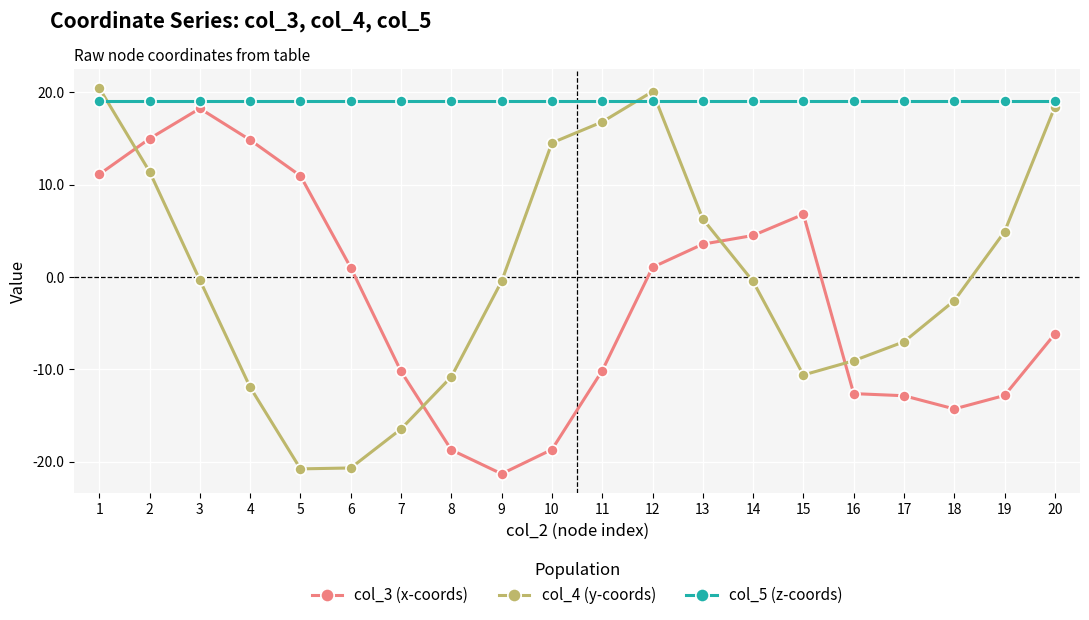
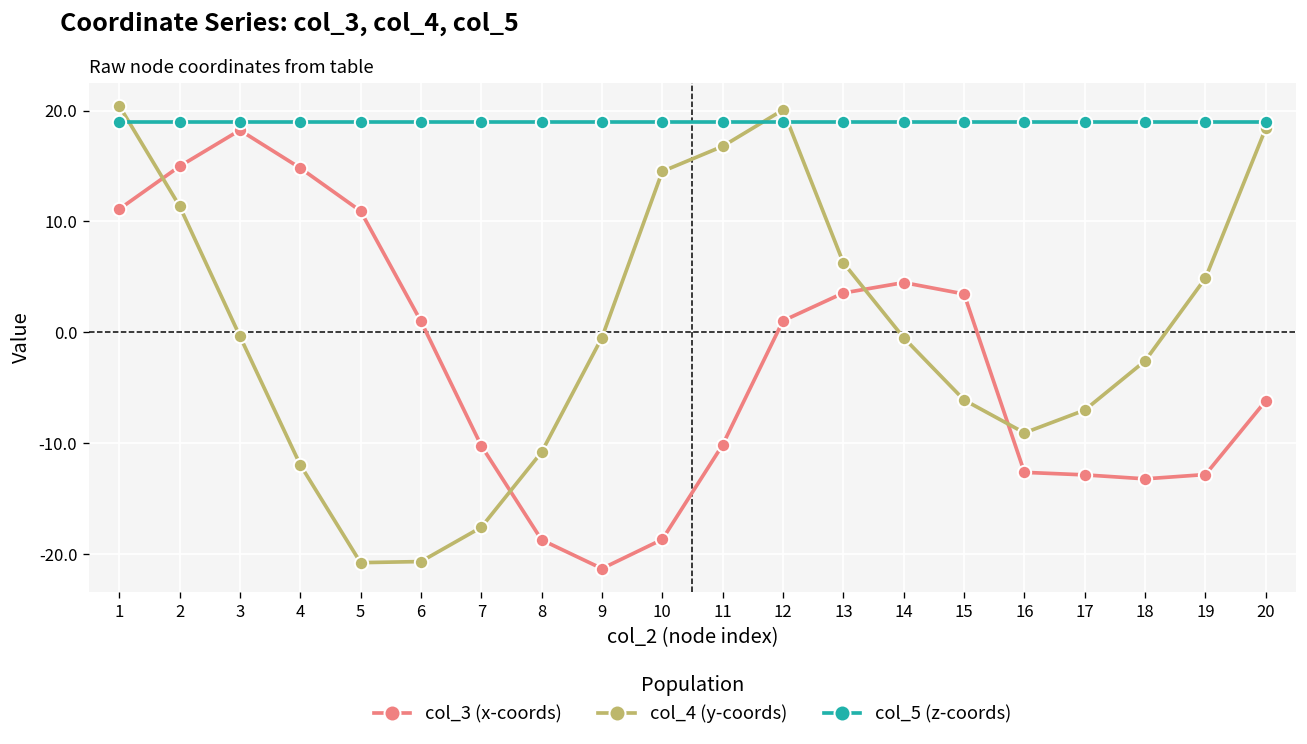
  {
    "col_3 (x-coords)": {
      "1": 11,
      "2": 15,
      "3": 18,
      "4": 15,
      "5": 11,
      "6": 1,
      "7": -10,
      "8": -19,
      "9": -21,
      "10": -19,
      "11": -10,
      "12": 1,
      "13": 4,
      "14": 4,
-     "15": 7,
+     "15": 3,
      "16": -13,
      "17": -13,
-     "18": -14,
+     "18": -13,
      "19": -13,
      "20": -6
    },
    "col_4 (y-coords)": {
      "1": 20,
      "2": 11,
      "3": 0,
      "4": -12,
      "5": -21,
      "6": -21,
-     "7": -16,
+     "7": -18,
      "8": -11,
      "9": 0,
      "10": 15,
      "11": 17,
      "12": 20,
      "13": 6,
      "14": 0,
-     "15": -11,
+     "15": -6,
      "16": -9,
      "17": -7,
      "18": -3,
      "19": 5,
      "20": 18
    },
    "col_5 (z-coords)": {
      "1": 19,
      "2": 19,
      "3": 19,
      "4": 19,
      "5": 19,
      "6": 19,
      "7": 19,
      "8": 19,
      "9": 19,
      "10": 19,
      "11": 19,
      "12": 19,
      "13": 19,
      "14": 19,
      "15": 19,
      "16": 19,
      "17": 19,
      "18": 19,
      "19": 19,
      "20": 19
    }
  }
